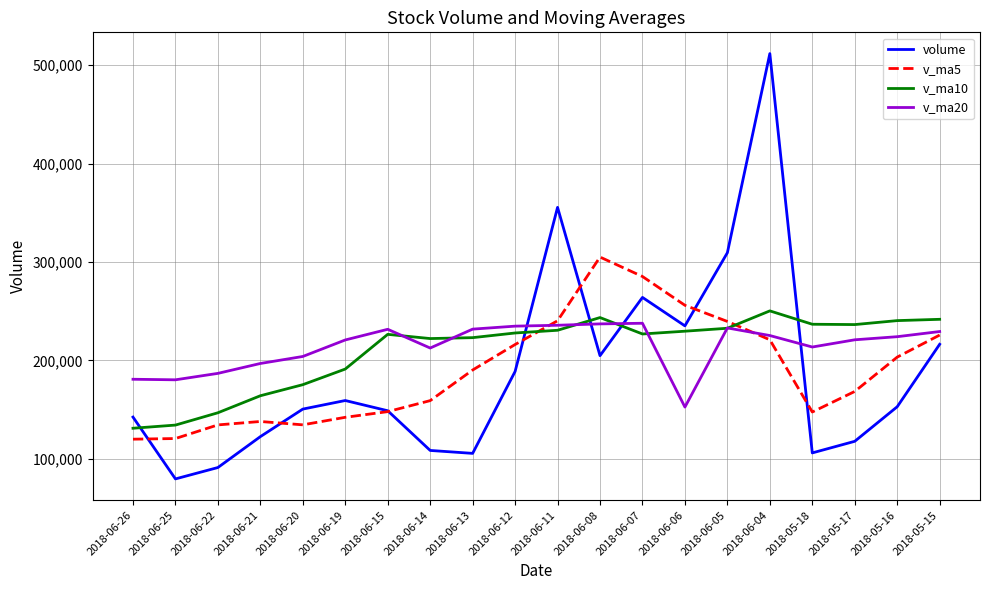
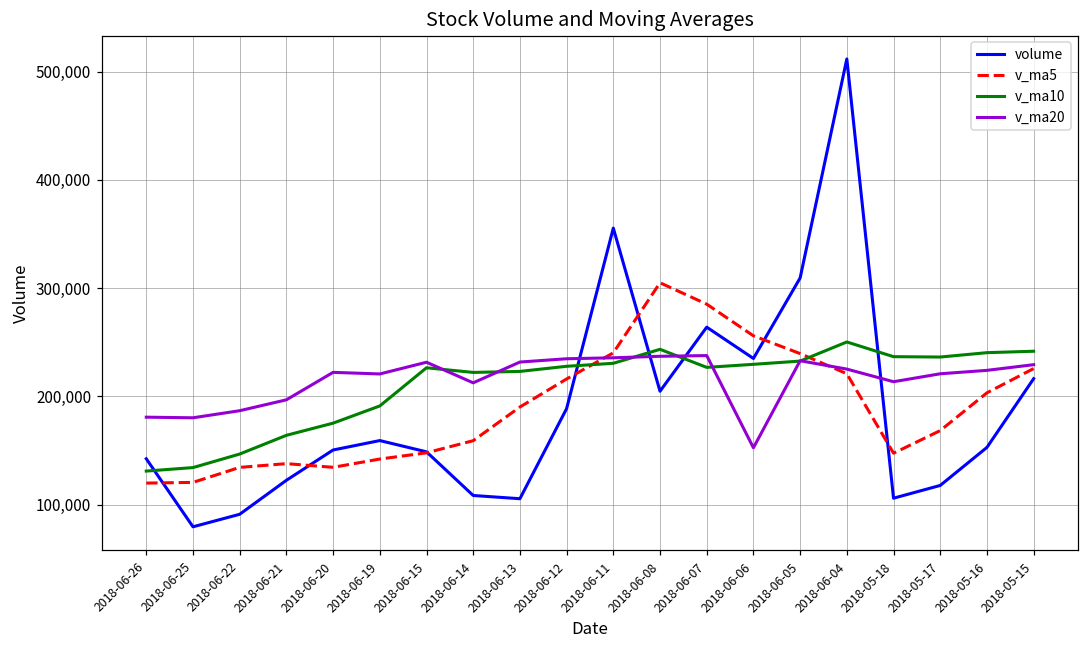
  {
    "volume": {
      "2018-06-26": "140,000",
      "2018-06-25": "80,000",
      "2018-06-22": "90,000",
      "2018-06-21": "120,000",
      "2018-06-20": "150,000",
      "2018-06-19": "160,000",
      "2018-06-14": "110,000",
      "2018-06-13": "110,000",
      "2018-06-12": "190,000",
      "2018-06-11": "360,000",
      "2018-06-08": "200,000",
      "2018-06-07": "260,000",
      "2018-06-06": "240,000",
      "2018-06-05": "310,000",
      "2018-06-04": "510,000",
      "2018-05-18": "110,000",
      "2018-05-17": "120,000",
      "2018-05-16": "150,000",
      "2018-05-15": "220,000"
    },
    "v_ma5": {
      "2018-06-26": "120,000",
      "2018-06-25": "120,000",
      "2018-06-22": "130,000",
      "2018-06-21": "140,000",
      "2018-06-20": "130,000",
      "2018-06-19": "140,000",
      "2018-06-14": "160,000",
      "2018-06-13": "190,000",
      "2018-06-12": "220,000",
      "2018-06-11": "240,000",
      "2018-06-08": "300,000",
      "2018-06-07": "290,000",
      "2018-06-06": "260,000",
      "2018-06-05": "240,000",
      "2018-06-04": "220,000",
      "2018-05-18": "150,000",
      "2018-05-17": "170,000",
      "2018-05-16": "200,000",
      "2018-05-15": "230,000"
    },
    "v_ma10": {
      "2018-06-26": "130,000",
      "2018-06-25": "130,000",
      "2018-06-22": "150,000",
      "2018-06-21": "160,000",
      "2018-06-20": "180,000",
      "2018-06-19": "190,000",
      "2018-06-15": "230,000",
      "2018-06-14": "220,000",
      "2018-06-13": "220,000",
      "2018-06-12": "230,000",
      "2018-06-11": "230,000",
      "2018-06-08": "240,000",
      "2018-06-07": "230,000",
      "2018-06-06": "230,000",
      "2018-06-04": "250,000",
      "2018-05-18": "240,000",
      "2018-05-17": "240,000",
      "2018-05-16": "240,000",
      "2018-05-15": "240,000"
    },
    "v_ma20": {
      "2018-06-26": "180,000",
      "2018-06-25": "180,000",
      "2018-06-22": "190,000",
      "2018-06-21": "200,000",
-     "2018-06-20": "200,000",
+     "2018-06-20": "220,000",
      "2018-06-19": "220,000",
      "2018-06-15": "230,000",
      "2018-06-14": "210,000",
      "2018-06-13": "230,000",
      "2018-06-12": "230,000",
      "2018-06-11": "240,000",
      "2018-06-08": "240,000",
      "2018-06-07": "240,000",
      "2018-06-06": "150,000",
      "2018-06-04": "230,000",
      "2018-05-18": "210,000",
      "2018-05-17": "220,000",
      "2018-05-16": "220,000",
      "2018-05-15": "230,000"
    }
  }
